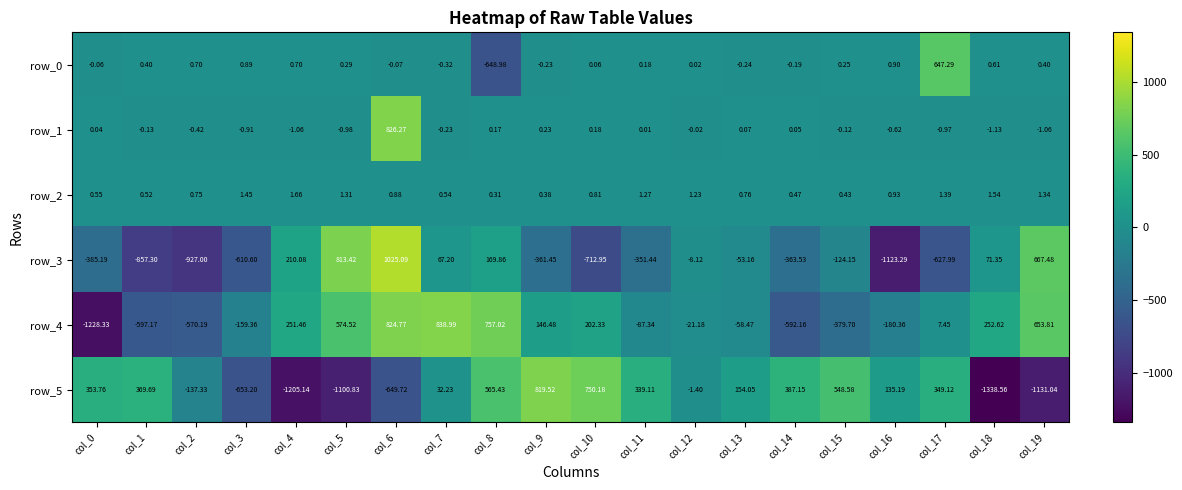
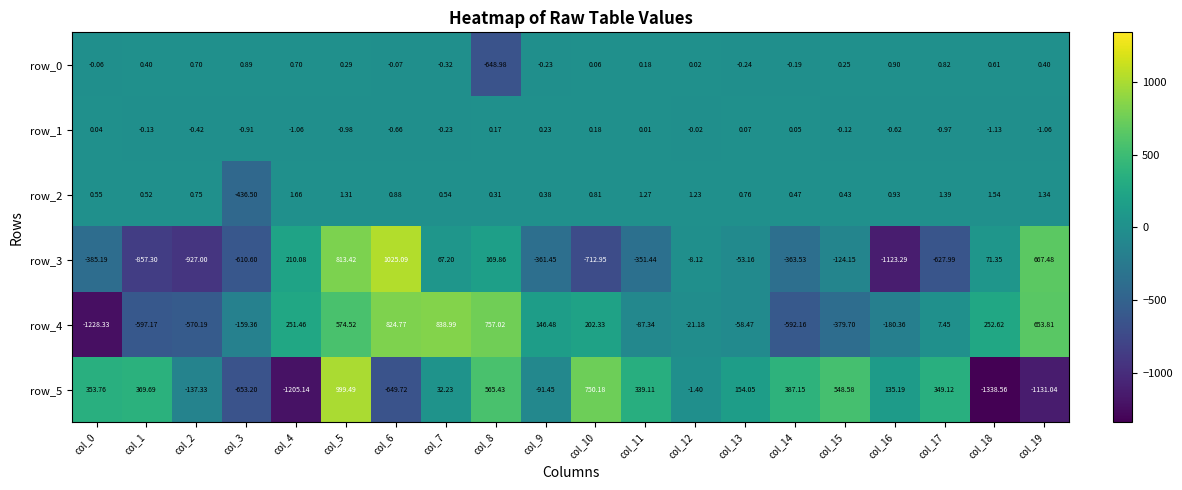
  {
    "row_0": {
      "col_0": -0.06,
      "col_1": 0.40,
      "col_2": 0.70,
      "col_3": 0.89,
      "col_4": 0.70,
      "col_5": 0.29,
      "col_6": -0.07,
      "col_7": -0.32,
      "col_8": -648.98,
      "col_9": -0.23,
      "col_10": 0.06,
      "col_11": 0.18,
      "col_12": 0.02,
      "col_13": -0.24,
      "col_14": -0.19,
      "col_15": 0.25,
      "col_16": 0.90,
-     "col_17": 647.29,
+     "col_17": 0.82,
      "col_18": 0.61,
      "col_19": 0.40
    },
    "row_1": {
      "col_0": 0.04,
      "col_1": -0.13,
      "col_2": -0.42,
      "col_3": -0.91,
      "col_4": -1.06,
      "col_5": -0.98,
-     "col_6": 826.27,
+     "col_6": -0.66,
      "col_7": -0.23,
      "col_8": 0.17,
      "col_9": 0.23,
      "col_10": 0.18,
      "col_11": 0.01,
      "col_12": -0.02,
      "col_13": 0.07,
      "col_14": 0.05,
      "col_15": -0.12,
      "col_16": -0.62,
      "col_17": -0.97,
      "col_18": -1.13,
      "col_19": -1.06
    },
    "row_2": {
      "col_0": 0.55,
      "col_1": 0.52,
      "col_2": 0.75,
-     "col_3": 1.45,
+     "col_3": -436.50,
      "col_4": 1.66,
      "col_5": 1.31,
      "col_6": 0.88,
      "col_7": 0.54,
      "col_8": 0.31,
      "col_9": 0.38,
      "col_10": 0.81,
      "col_11": 1.27,
      "col_12": 1.23,
      "col_13": 0.76,
      "col_14": 0.47,
      "col_15": 0.43,
      "col_16": 0.93,
      "col_17": 1.39,
      "col_18": 1.54,
      "col_19": 1.34
    },
    "row_3": {
      "col_0": -385.19,
      "col_1": -857.30,
      "col_2": -927.00,
      "col_3": -610.60,
      "col_4": 210.08,
      "col_5": 813.42,
      "col_6": 1025.09,
      "col_7": 67.20,
      "col_8": 169.86,
      "col_9": -361.45,
      "col_10": -712.95,
      "col_11": -351.44,
      "col_12": -8.12,
      "col_13": -53.16,
      "col_14": -363.53,
      "col_15": -124.15,
      "col_16": -1123.29,
      "col_17": -627.99,
      "col_18": 71.35,
      "col_19": 667.48
    },
    "row_4": {
      "col_0": -1228.33,
      "col_1": -597.17,
      "col_2": -570.19,
      "col_3": -159.36,
      "col_4": 251.46,
      "col_5": 574.52,
      "col_6": 824.77,
      "col_7": 838.99,
      "col_8": 757.02,
      "col_9": 146.48,
      "col_10": 202.33,
      "col_11": -87.34,
      "col_12": -21.18,
      "col_13": -58.47,
      "col_14": -592.16,
      "col_15": -379.70,
      "col_16": -180.36,
      "col_17": 7.45,
      "col_18": 252.62,
      "col_19": 653.81
    },
    "row_5": {
      "col_0": 353.76,
      "col_1": 369.69,
      "col_2": -137.33,
      "col_3": -653.20,
      "col_4": -1205.14,
-     "col_5": -1100.83,
+     "col_5": 999.49,
      "col_6": -649.72,
      "col_7": 32.23,
      "col_8": 565.43,
-     "col_9": 819.52,
+     "col_9": -91.45,
      "col_10": 750.18,
      "col_11": 339.11,
      "col_12": -1.40,
      "col_13": 154.05,
      "col_14": 387.15,
      "col_15": 548.58,
      "col_16": 135.19,
      "col_17": 349.12,
      "col_18": -1338.56,
      "col_19": -1131.04
    }
  }
